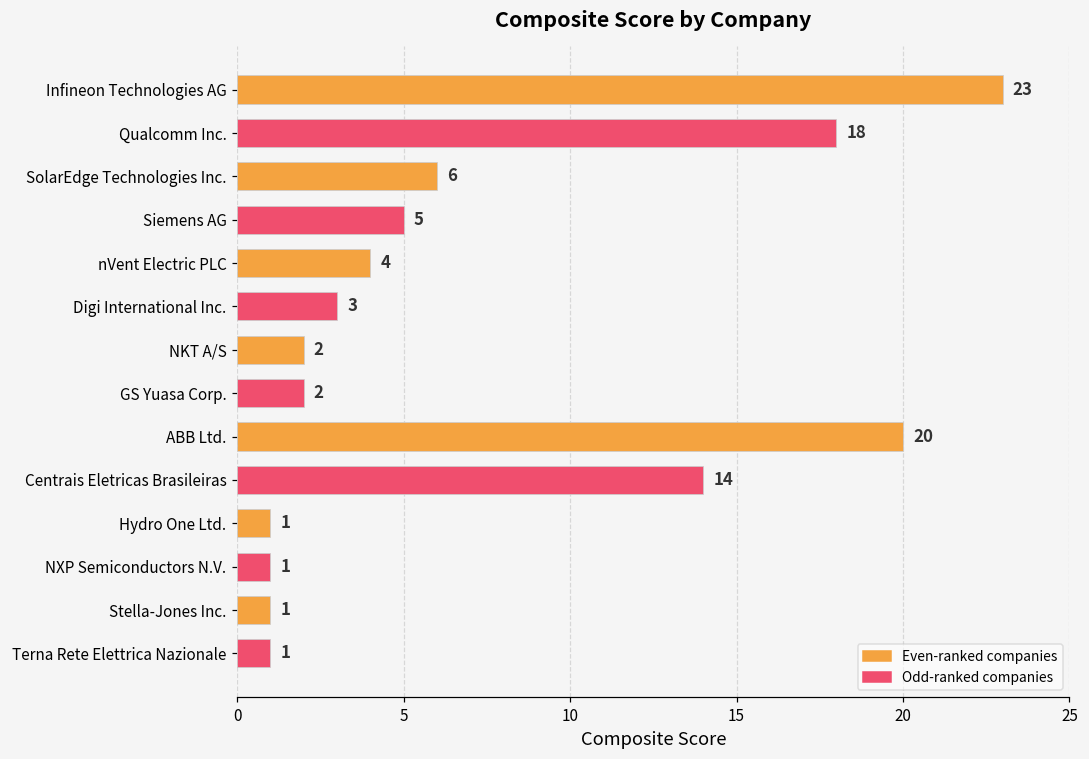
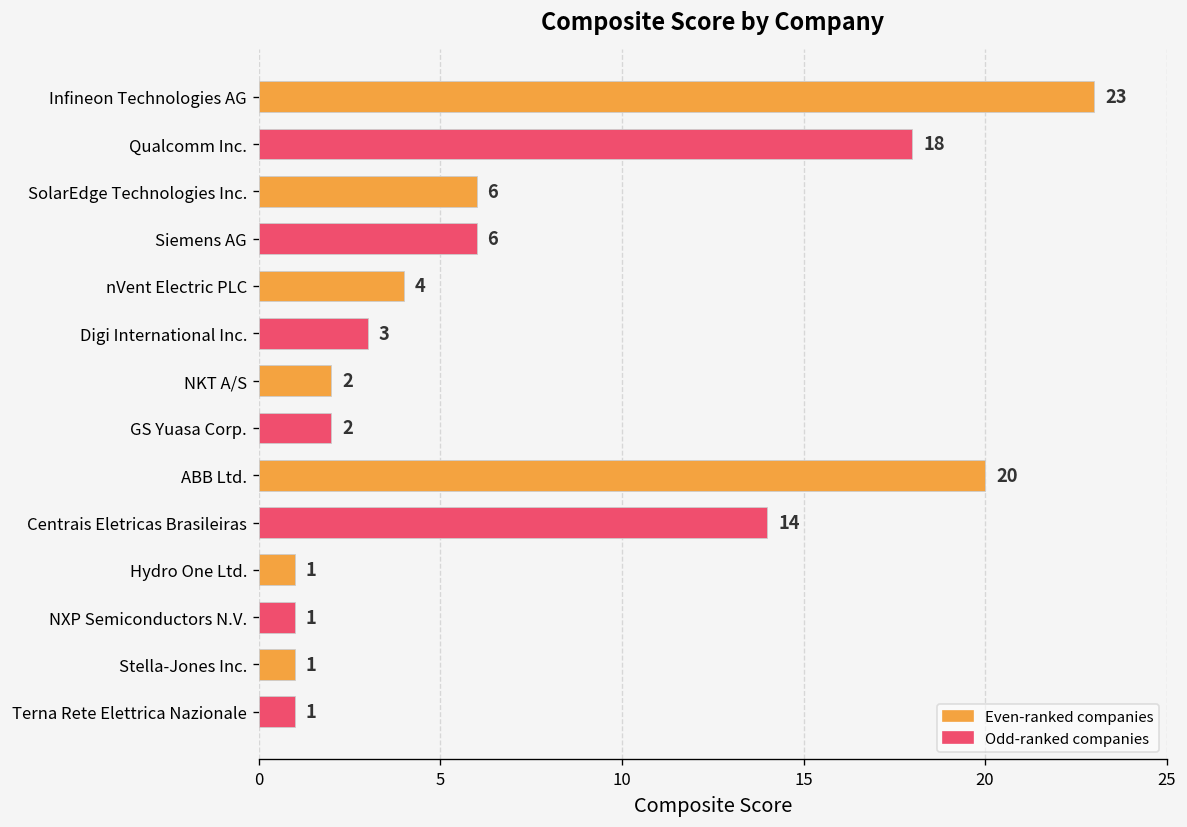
  {
    "Infineon Technologies AG": 23,
    "Qualcomm Inc.": 18,
    "SolarEdge Technologies Inc.": 6,
-   "Siemens AG": 5,
+   "Siemens AG": 6,
    "nVent Electric PLC": 4,
    "Digi International Inc.": 3,
    "NKT A/S": 2,
    "GS Yuasa Corp.": 2,
    "ABB Ltd.": 20,
    "Centrais Eletricas Brasileiras": 14,
    "Hydro One Ltd.": 1,
    "NXP Semiconductors N.V.": 1,
    "Stella-Jones Inc.": 1,
    "Terna Rete Elettrica Nazionale": 1
  }
